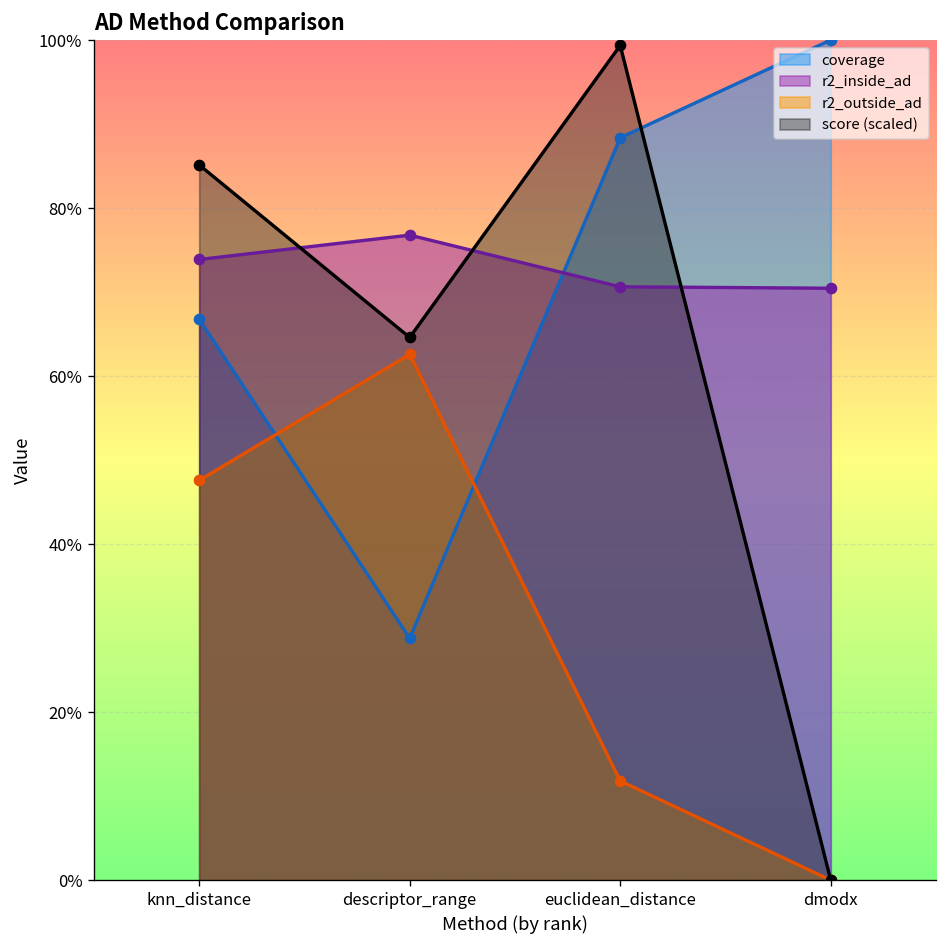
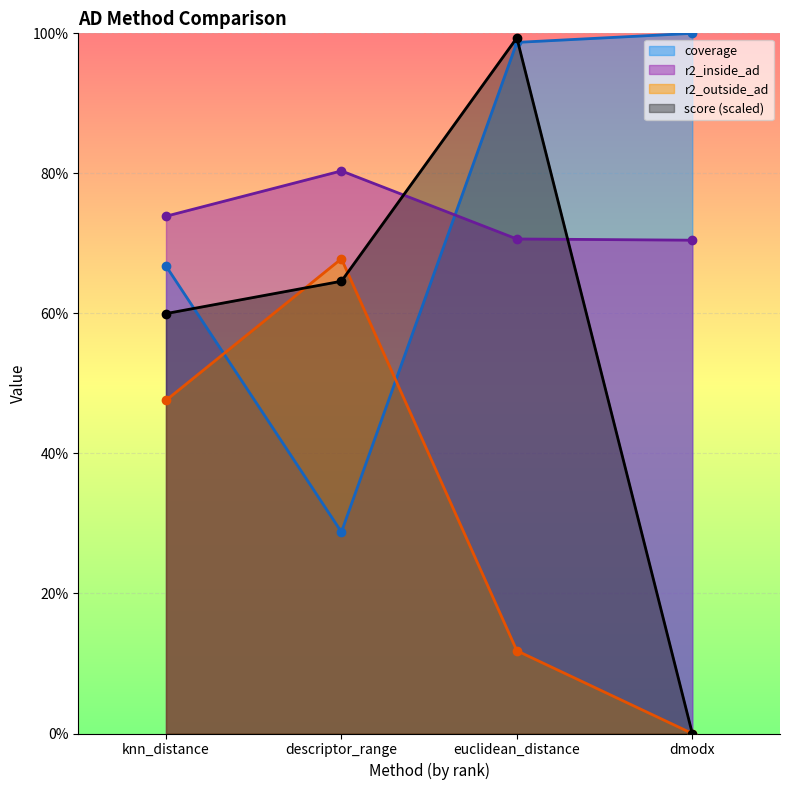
  {
    "coverage": {
      "knn_distance": "67%",
      "descriptor_range": "29%",
-     "euclidean_distance": "88%",
+     "euclidean_distance": "99%",
      "dmodx": "100%"
    },
    "r2_inside_ad": {
      "knn_distance": "74%",
-     "descriptor_range": "77%",
+     "descriptor_range": "80%",
      "euclidean_distance": "71%",
      "dmodx": "70%"
    },
    "r2_outside_ad": {
      "knn_distance": "48%",
-     "descriptor_range": "63%",
+     "descriptor_range": "68%",
      "euclidean_distance": "12%"
    },
    "score (scaled)": {
-     "knn_distance": "85%",
+     "knn_distance": "60%",
      "descriptor_range": "65%",
      "euclidean_distance": "99%"
    }
  }
